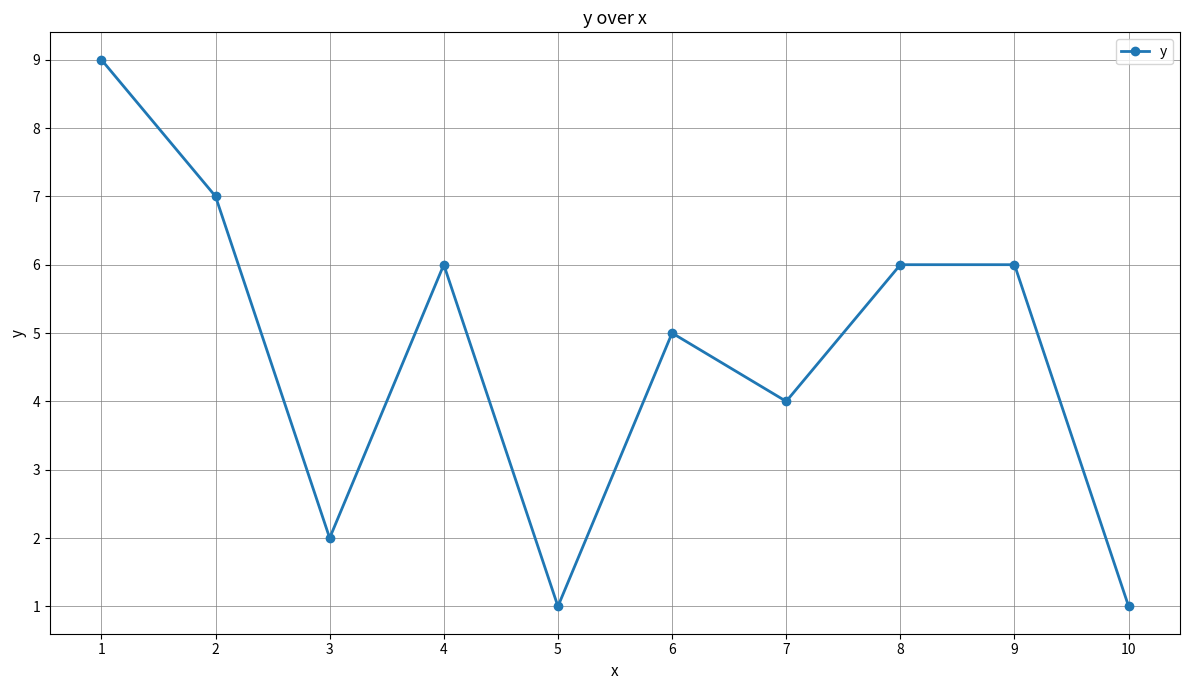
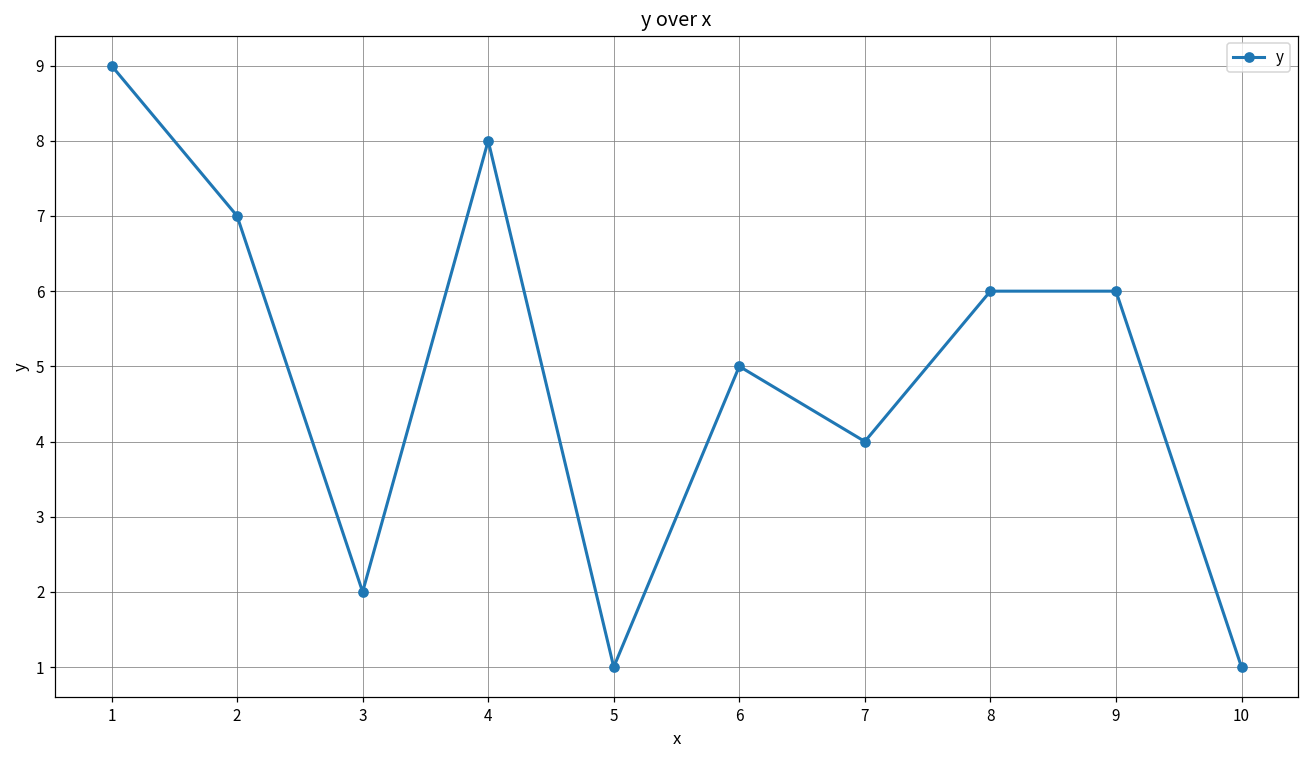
  {
    "1": 9,
    "2": 7,
    "3": 2,
-   "4": 6,
+   "4": 8,
    "5": 1,
    "6": 5,
    "7": 4,
    "8": 6,
    "9": 6,
    "10": 1
  }
